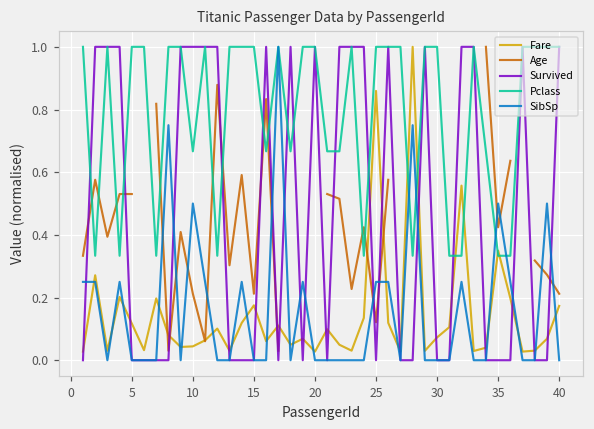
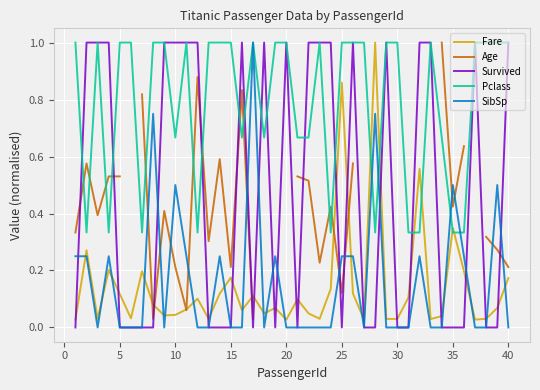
  {
    "Fare": {
      "5": 0.12,
      "10": 0.04,
      "15": 0.18,
      "20": 0.03,
      "25": 0.86,
-     "30": 0.07,
+     "30": 0.03,
      "35": 0.35,
      "40": 0.17
    },
    "Age": {
      "5": 0.53,
      "10": 0.21,
      "15": 0.21,
      "25": 0.12,
      "35": 0.42,
      "40": 0.21
    },
    "Survived": {
      "10": 1.00,
      "25": 0.00,
      "35": 0.00
    },
    "Pclass": {
      "5": 1.00,
      "10": 0.67,
      "15": 1.00,
      "25": 1.00,
      "30": 1.00,
      "35": 0.33
    },
    "SibSp": {
      "10": 0.50,
      "20": 0.00,
      "25": 0.25,
      "35": 0.50,
      "40": 0.00
    }
  }
